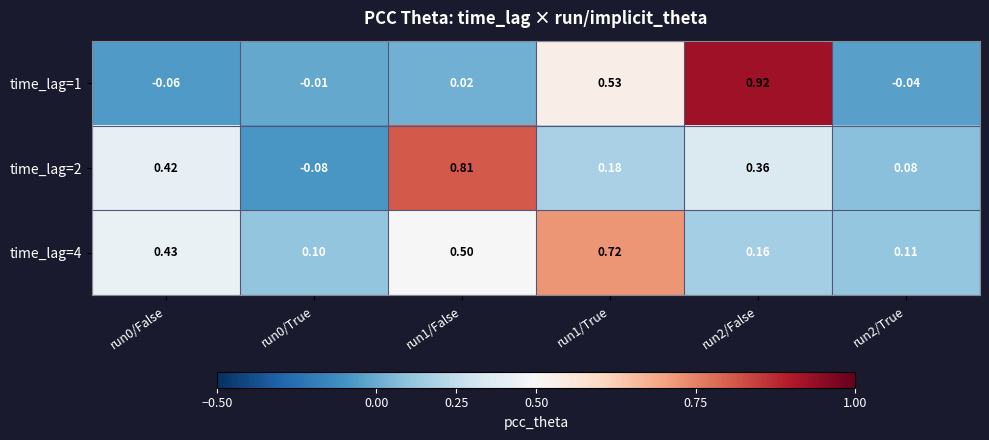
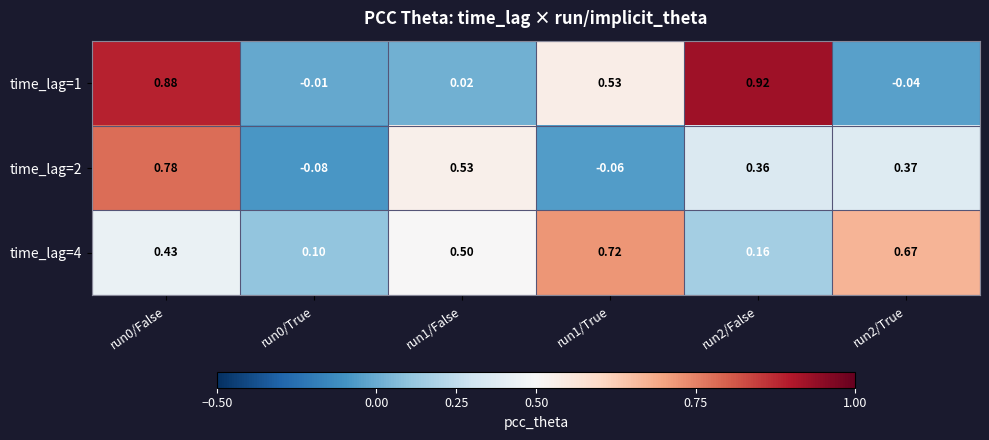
  {
    "time_lag=1": {
-     "run0/False": -0.06,
+     "run0/False": 0.88,
      "run0/True": -0.01,
      "run1/False": 0.02,
      "run1/True": 0.53,
      "run2/False": 0.92,
      "run2/True": -0.04
    },
    "time_lag=2": {
-     "run0/False": 0.42,
+     "run0/False": 0.78,
      "run0/True": -0.08,
-     "run1/False": 0.81,
-     "run1/True": 0.18,
+     "run1/False": 0.53,
+     "run1/True": -0.06,
      "run2/False": 0.36,
-     "run2/True": 0.08
+     "run2/True": 0.37
    },
    "time_lag=4": {
      "run0/False": 0.43,
      "run0/True": 0.10,
      "run1/False": 0.50,
      "run1/True": 0.72,
      "run2/False": 0.16,
-     "run2/True": 0.11
+     "run2/True": 0.67
    }
  }
